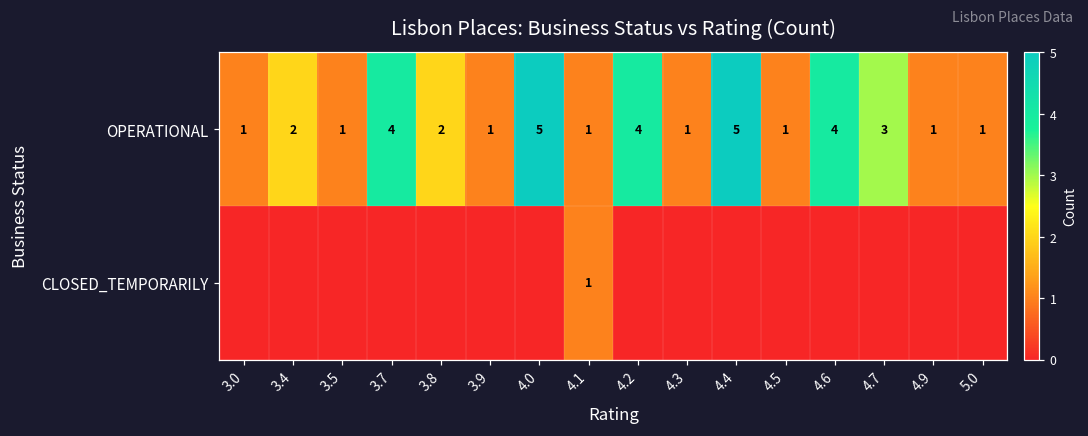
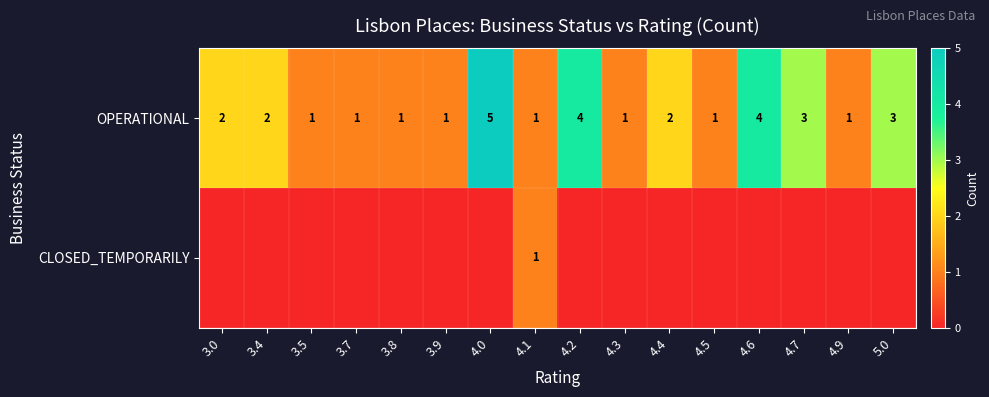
  {
    "OPERATIONAL": {
-     "3.0": 1,
+     "3.0": 2,
      "3.4": 2,
      "3.5": 1,
-     "3.7": 4,
-     "3.8": 2,
+     "3.7": 1,
+     "3.8": 1,
      "3.9": 1,
      "4.0": 5,
      "4.1": 1,
      "4.2": 4,
      "4.3": 1,
-     "4.4": 5,
+     "4.4": 2,
      "4.5": 1,
      "4.6": 4,
      "4.7": 3,
      "4.9": 1,
-     "5.0": 1
+     "5.0": 3
    },
    "CLOSED_TEMPORARILY": {
      "4.1": 1
    }
  }
